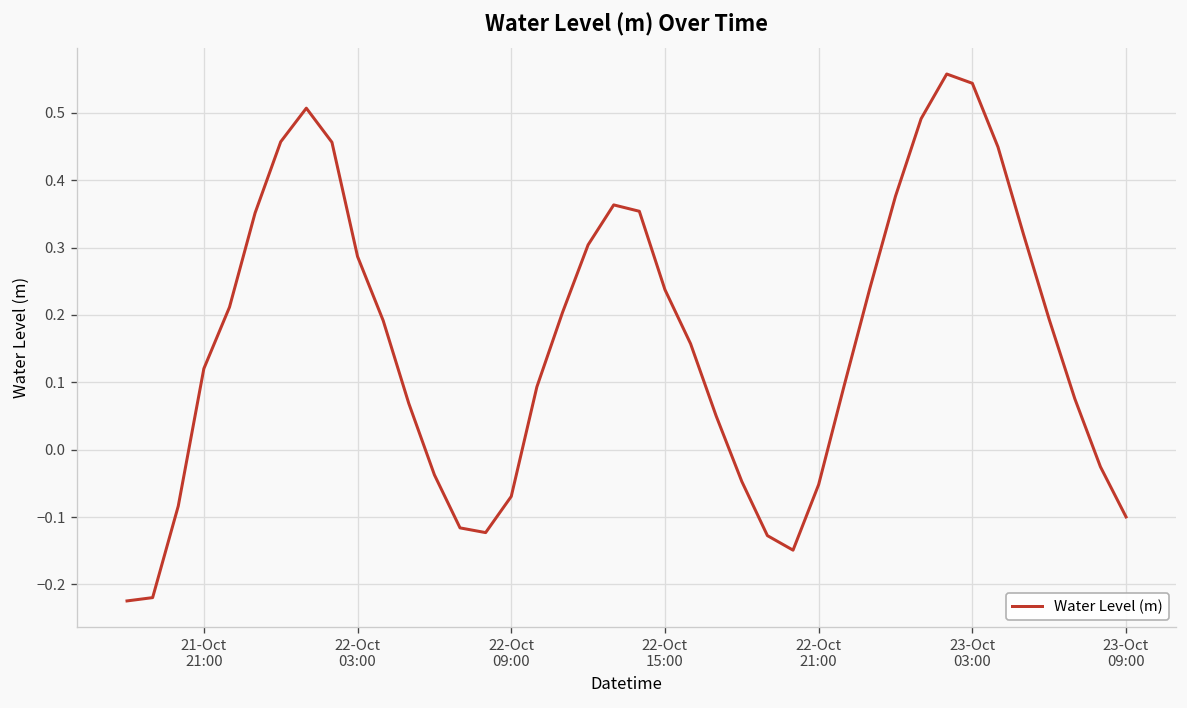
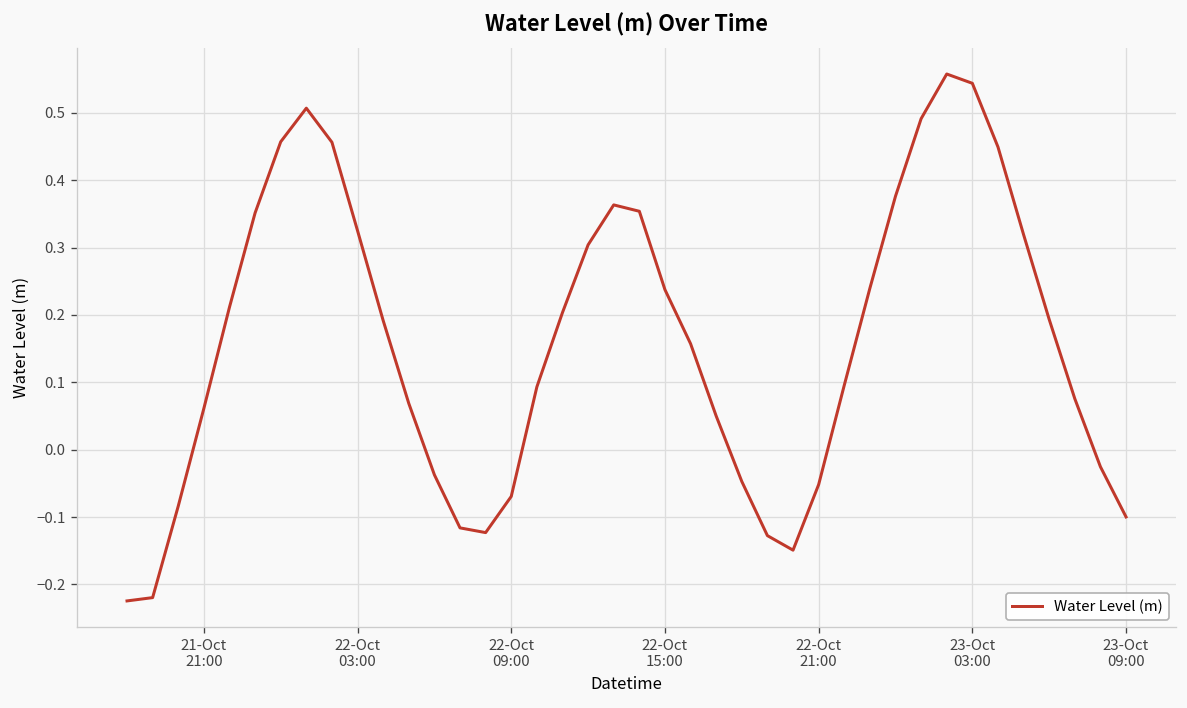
  {
-   "21-Oct 21:00": 0.12,
-   "22-Oct 03:00": 0.29,
+   "21-Oct 21:00": 0.06,
+   "22-Oct 03:00": 0.33,
    "22-Oct 09:00": -0.07,
    "22-Oct 15:00": 0.24,
    "22-Oct 21:00": -0.05,
    "23-Oct 03:00": 0.54,
    "23-Oct 09:00": -0.10
  }
